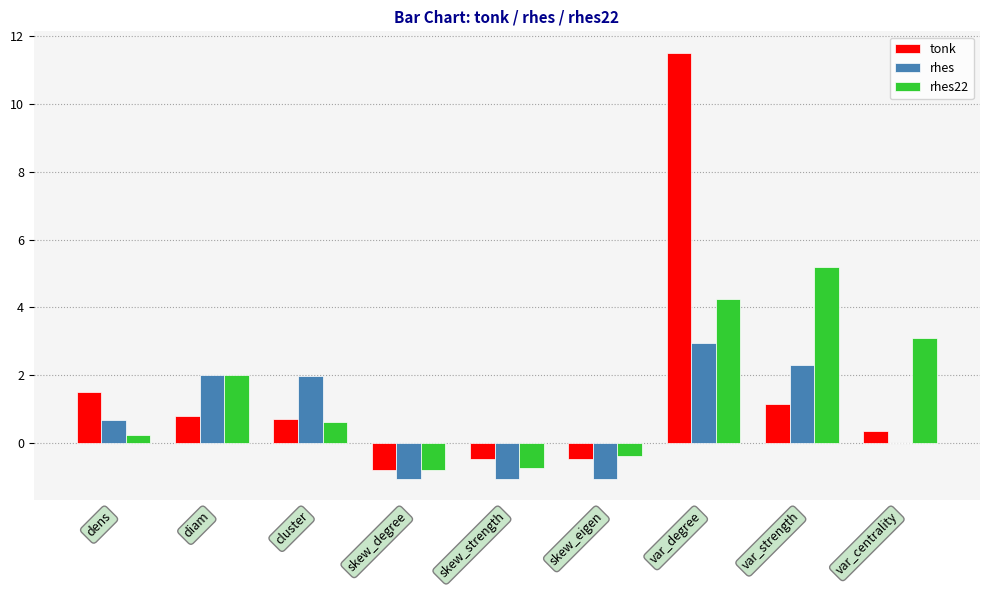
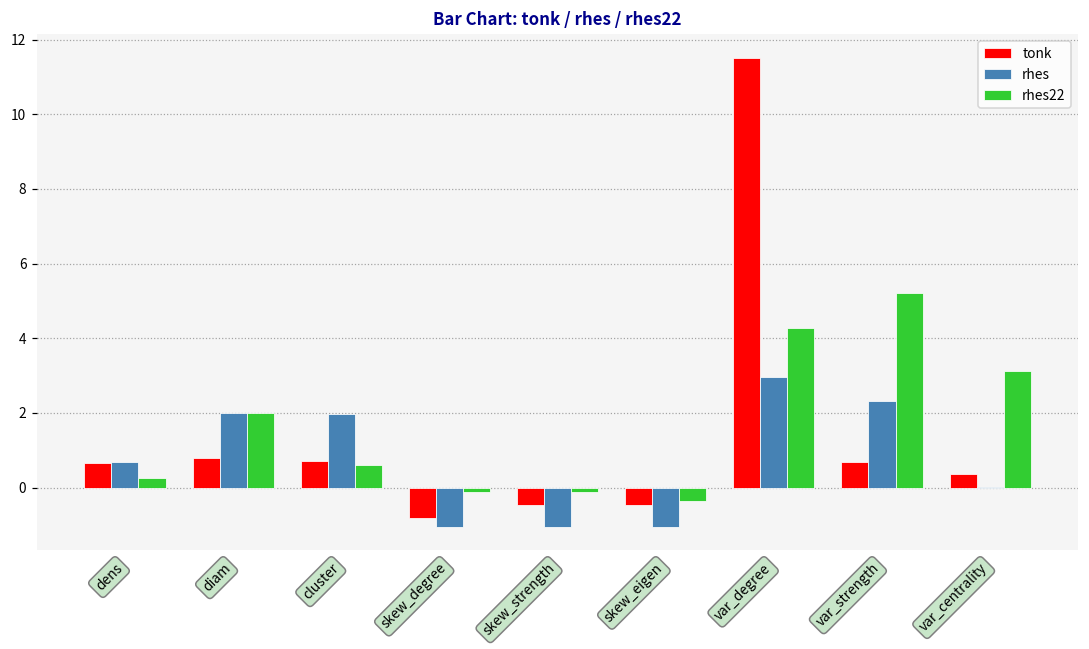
  {
    "tonk": {
-     "dens": 1.5,
+     "dens": 0.7,
      "diam": 0.8,
      "cluster": 0.7,
      "skew_degree": -0.8,
      "skew_strength": -0.5,
      "skew_eigen": -0.5,
      "var_degree": 11.5,
-     "var_strength": 1.2,
+     "var_strength": 0.7,
      "var_centrality": 0.4
    },
    "rhes": {
      "dens": 0.7,
      "diam": 2.0,
      "cluster": 2.0,
      "skew_degree": -1.1,
      "skew_strength": -1.1,
      "skew_eigen": -1.1,
      "var_degree": 3.0,
      "var_strength": 2.3
    },
    "rhes22": {
      "dens": 0.3,
      "diam": 2.0,
      "cluster": 0.6,
-     "skew_degree": -0.8,
-     "skew_strength": -0.7,
+     "skew_degree": -0.1,
+     "skew_strength": -0.1,
      "skew_eigen": -0.4,
      "var_degree": 4.3,
      "var_strength": 5.2,
      "var_centrality": 3.1
    }
  }
